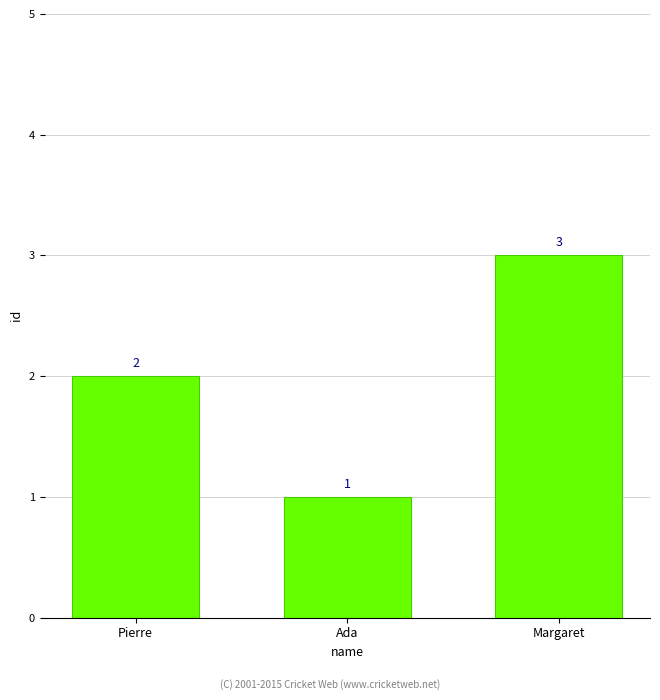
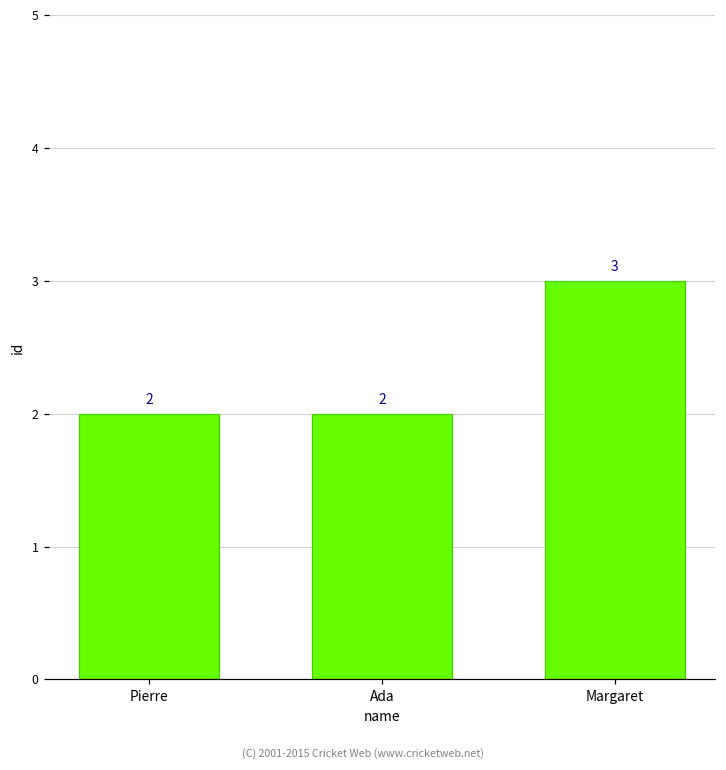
  {
    "Pierre": 2,
-   "Ada": 1,
+   "Ada": 2,
    "Margaret": 3
  }
